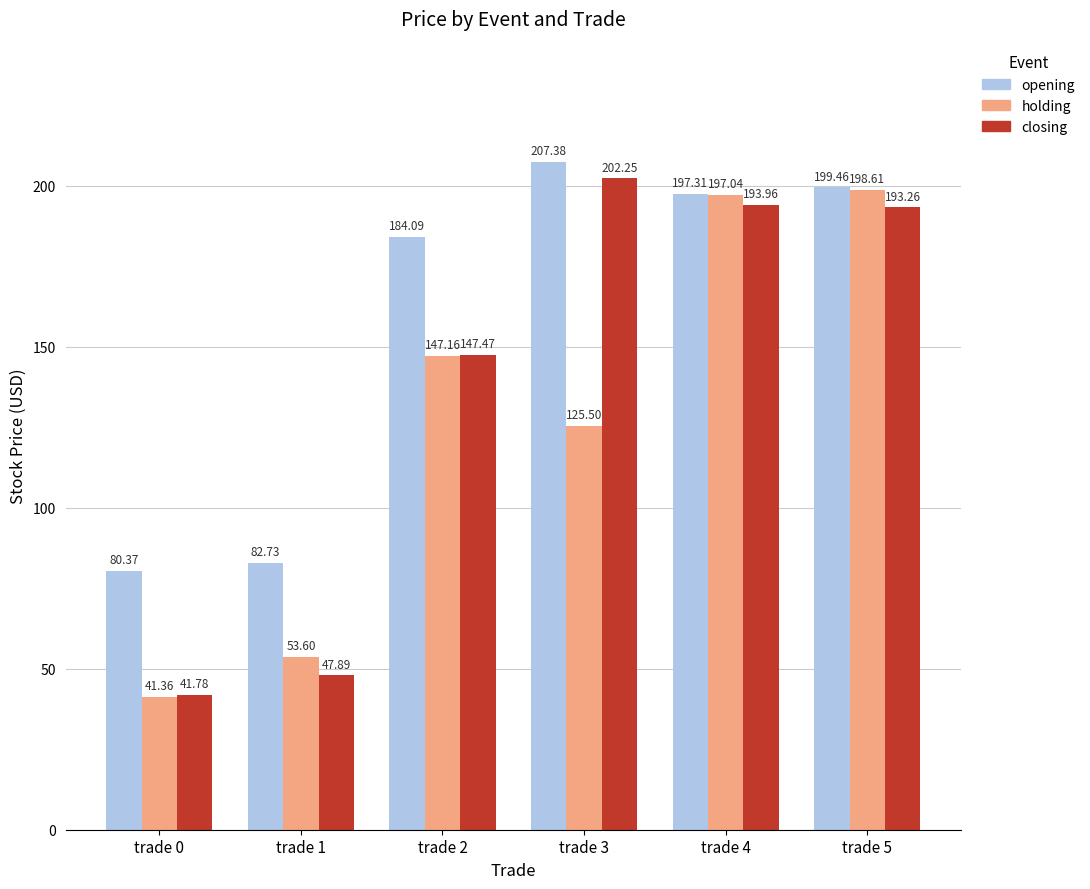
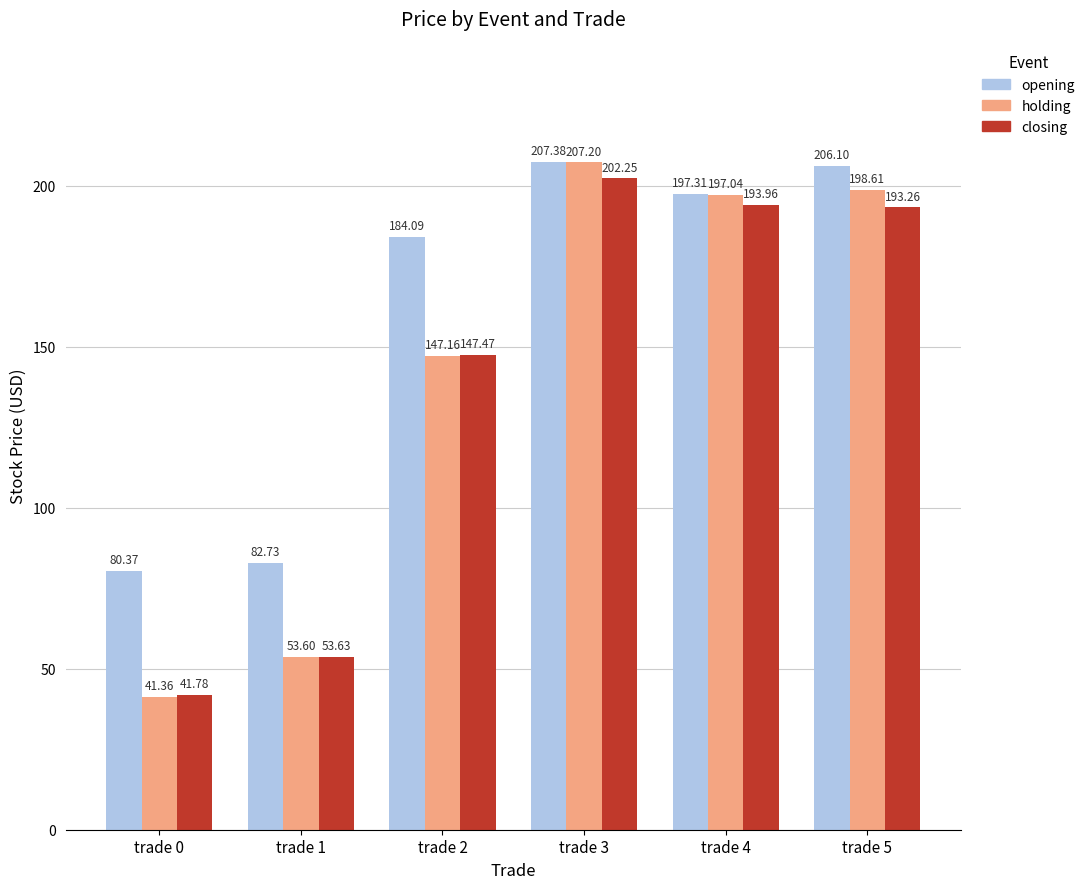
  {
    "opening": {
      "trade 0": 80.37,
      "trade 1": 82.73,
      "trade 2": 184.09,
      "trade 3": 207.38,
      "trade 4": 197.31,
-     "trade 5": 199.46
+     "trade 5": 206.10
    },
    "holding": {
      "trade 0": 41.36,
      "trade 1": 53.60,
      "trade 2": 147.16,
-     "trade 3": 125.50,
+     "trade 3": 207.20,
      "trade 4": 197.04,
      "trade 5": 198.61
    },
    "closing": {
      "trade 0": 41.78,
-     "trade 1": 47.89,
+     "trade 1": 53.63,
      "trade 2": 147.47,
      "trade 3": 202.25,
      "trade 4": 193.96,
      "trade 5": 193.26
    }
  }
